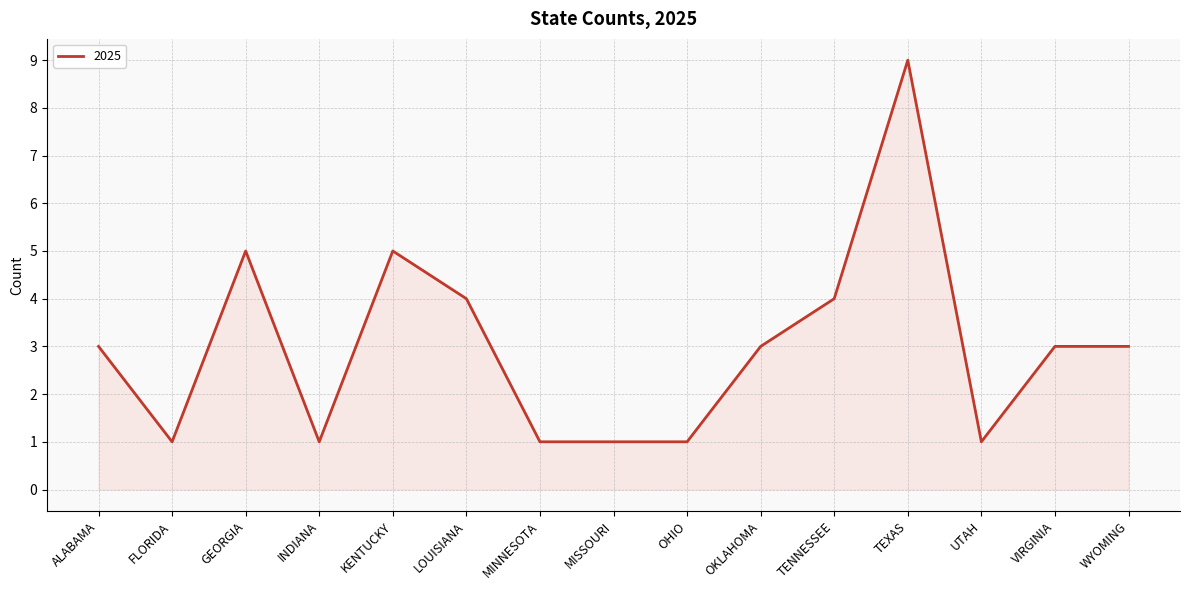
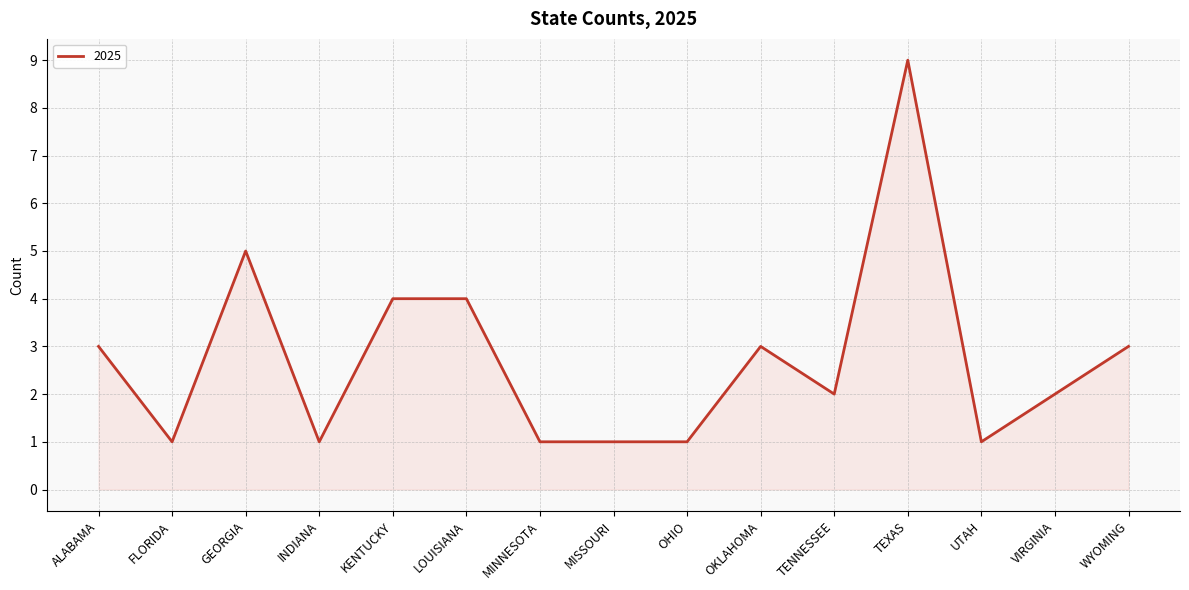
  {
    "ALABAMA": 3,
    "FLORIDA": 1,
    "GEORGIA": 5,
    "INDIANA": 1,
-   "KENTUCKY": 5,
+   "KENTUCKY": 4,
    "LOUISIANA": 4,
    "MINNESOTA": 1,
    "MISSOURI": 1,
    "OHIO": 1,
    "OKLAHOMA": 3,
-   "TENNESSEE": 4,
+   "TENNESSEE": 2,
    "TEXAS": 9,
    "UTAH": 1,
-   "VIRGINIA": 3,
+   "VIRGINIA": 2,
    "WYOMING": 3
  }
